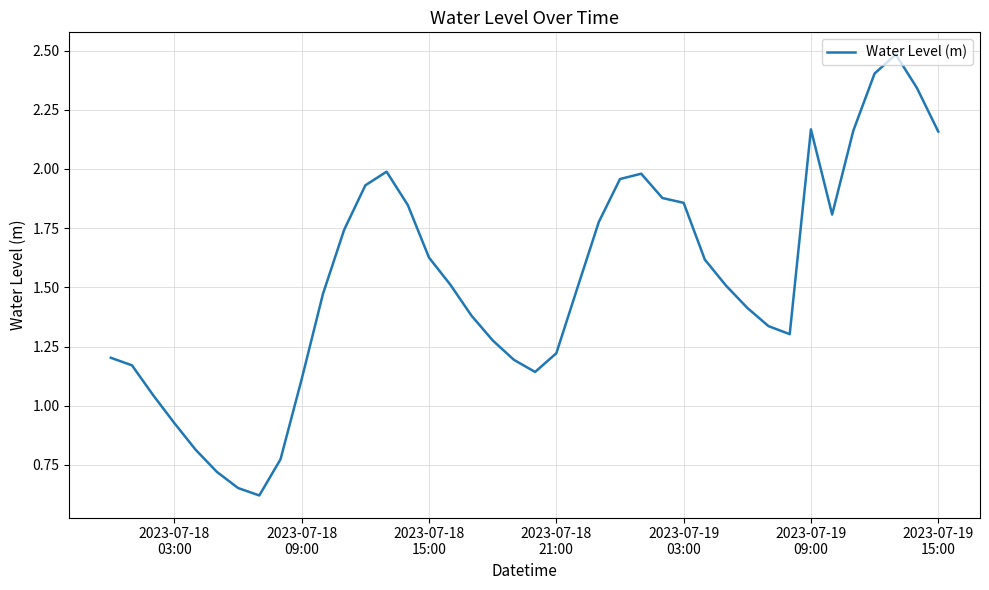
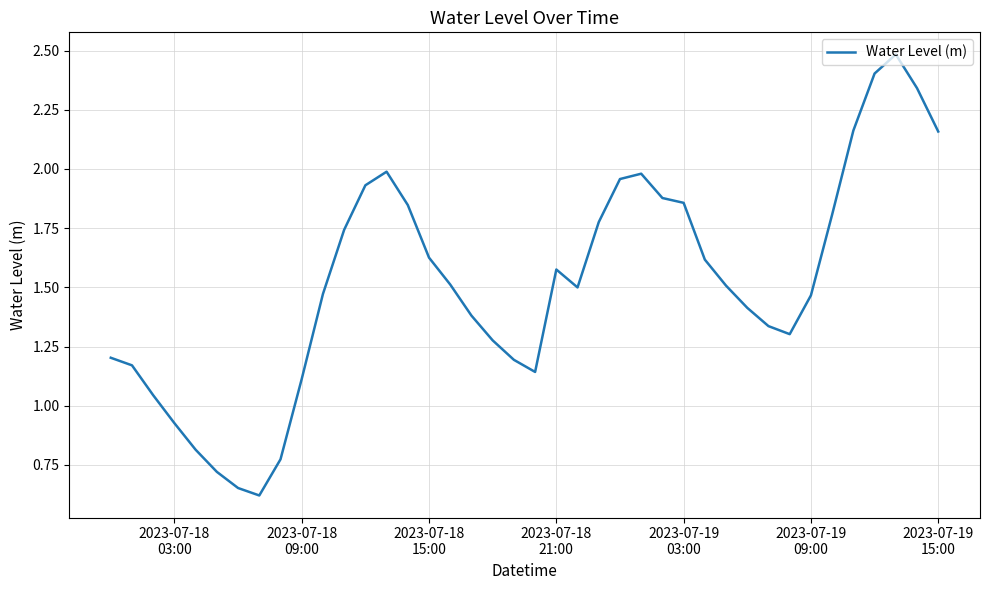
  {
    "2023-07-18 03:00": 0.93,
    "2023-07-18 09:00": 1.11,
    "2023-07-18 15:00": 1.63,
-   "2023-07-18 21:00": 1.22,
+   "2023-07-18 21:00": 1.58,
    "2023-07-19 03:00": 1.86,
-   "2023-07-19 09:00": 2.17,
+   "2023-07-19 09:00": 1.47,
    "2023-07-19 15:00": 2.16
  }
